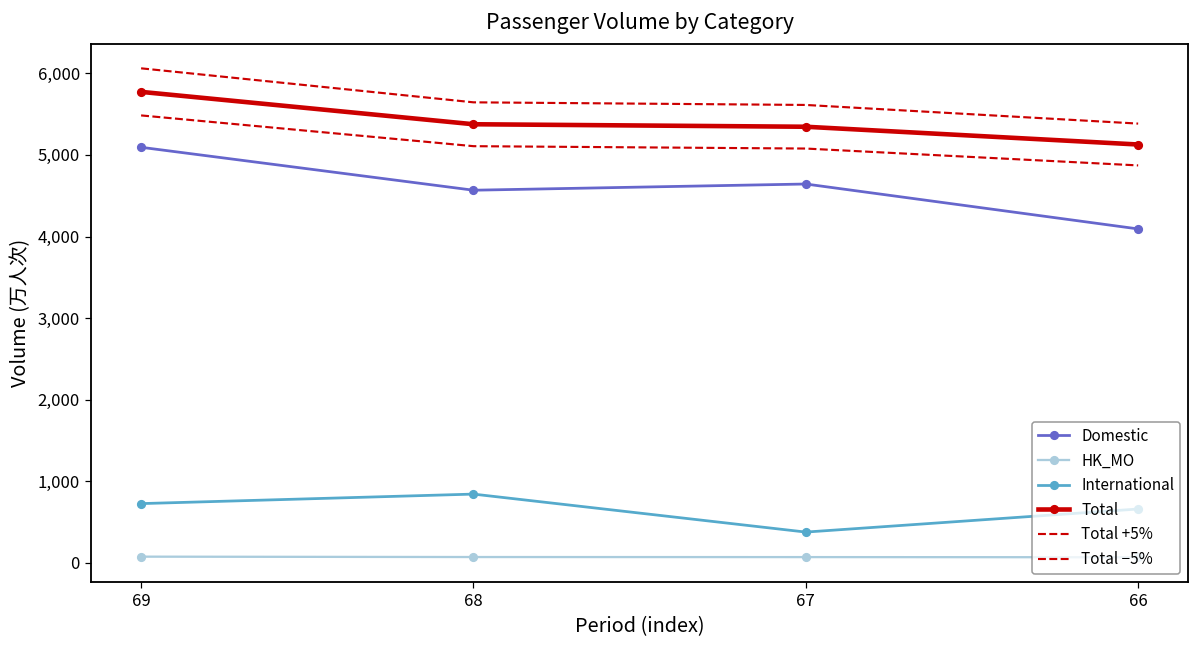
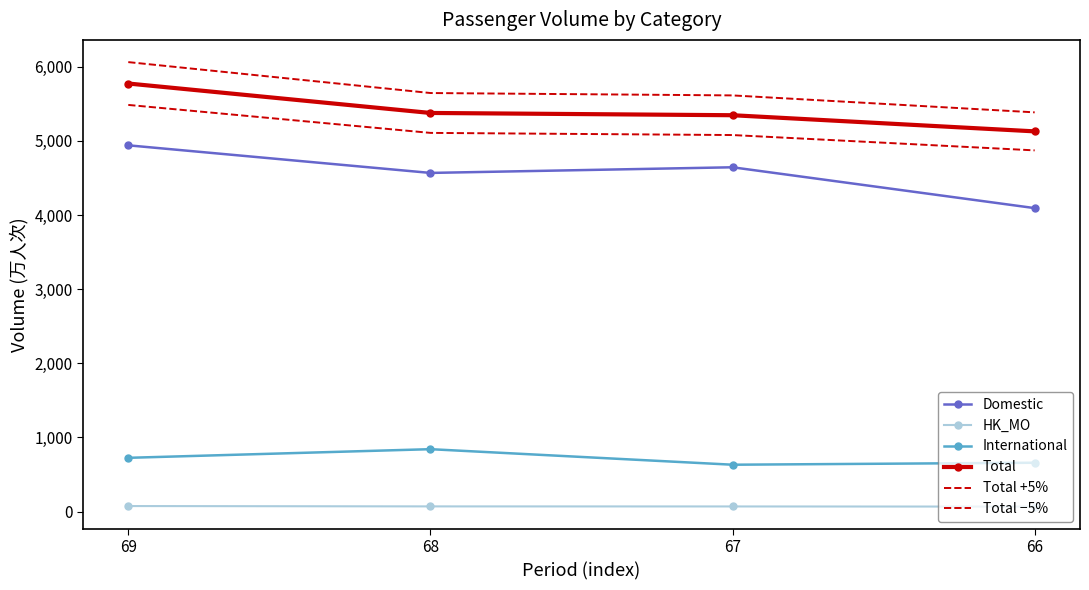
  {
    "Domestic": {
-     "69": "5,100",
+     "69": "4,900",
      "68": "4,600",
      "67": "4,600",
      "66": "4,100"
    },
    "HK_MO": {
      "69": "100",
      "68": "100",
      "67": "100"
    },
    "International": {
      "69": "700",
      "68": "800",
-     "67": "400"
+     "67": "600"
    }
  }
